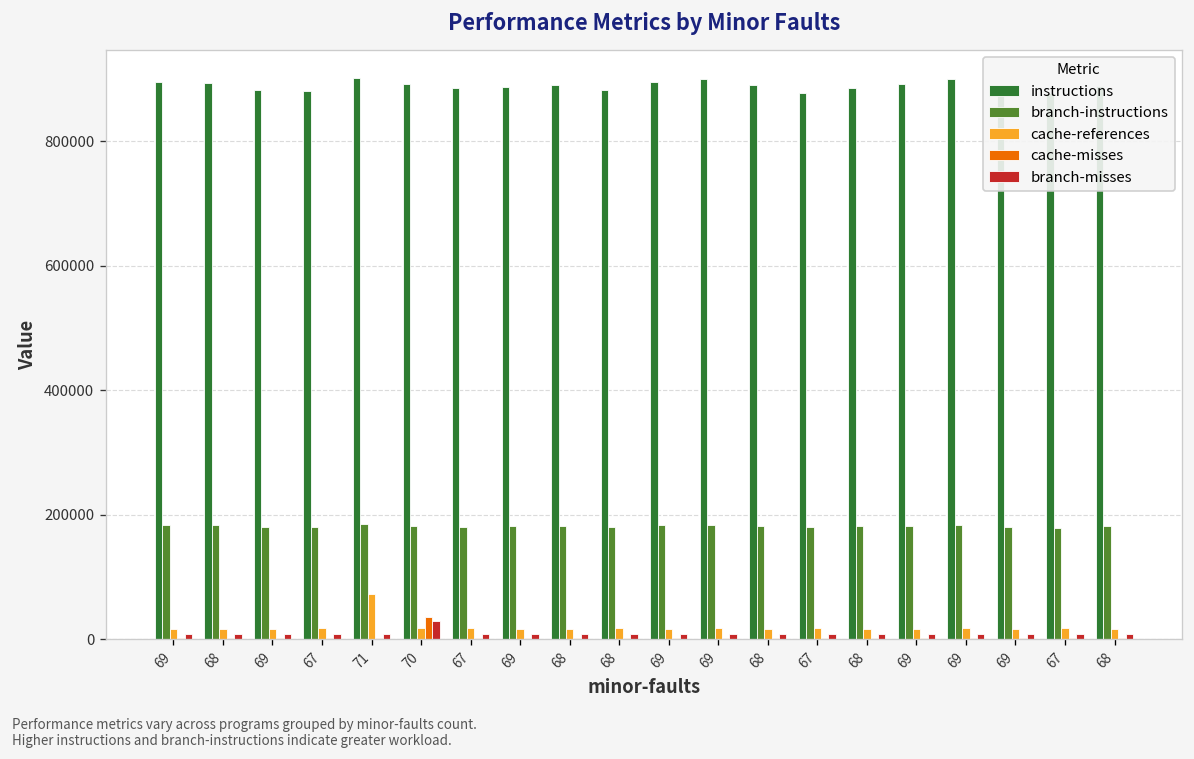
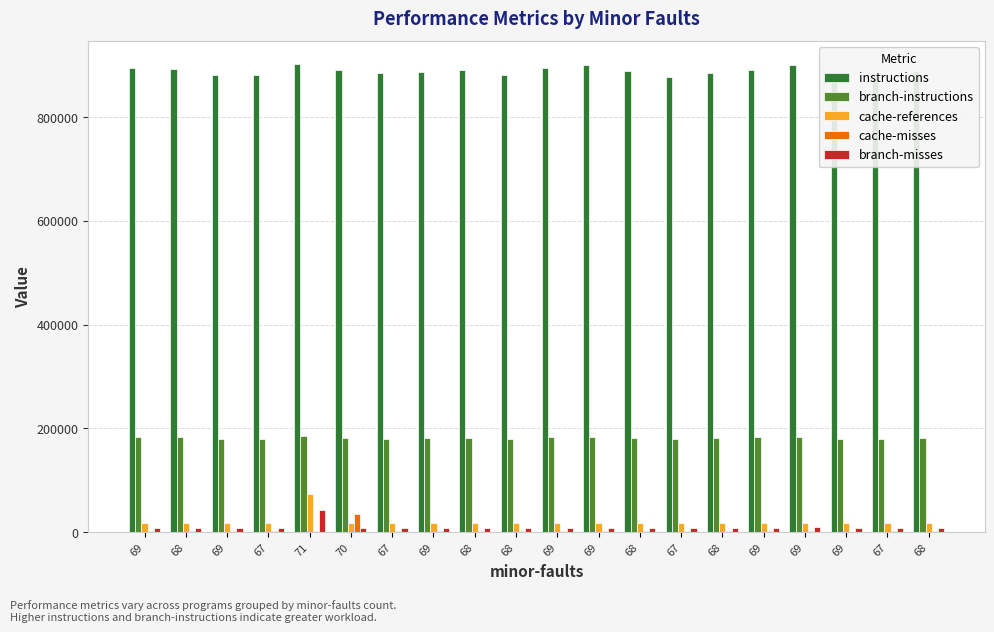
  {
    "cache-references": {
      "71": 70000,
      "70": 20000
    },
    "cache-misses": {
      "70": 40000
    },
    "branch-misses": {
-     "71": 10000,
-     "70": 30000
+     "71": 40000,
+     "70": 10000
    }
  }
